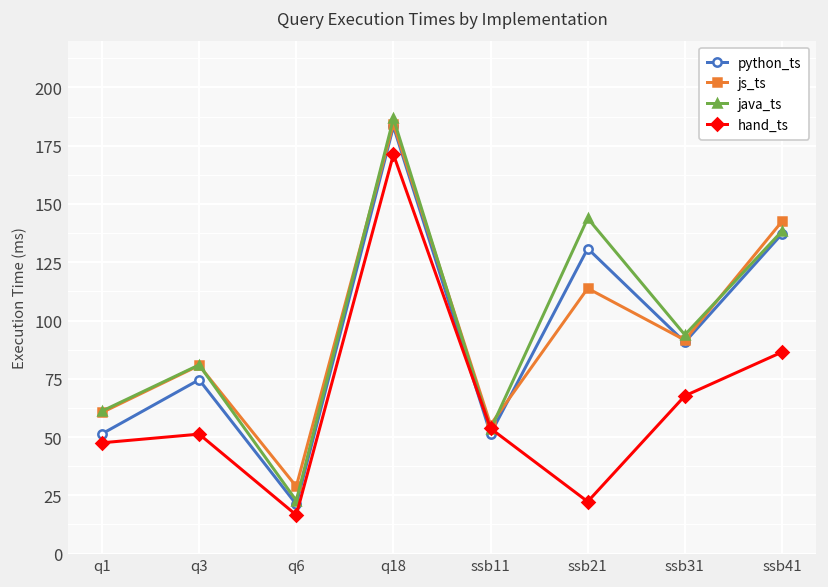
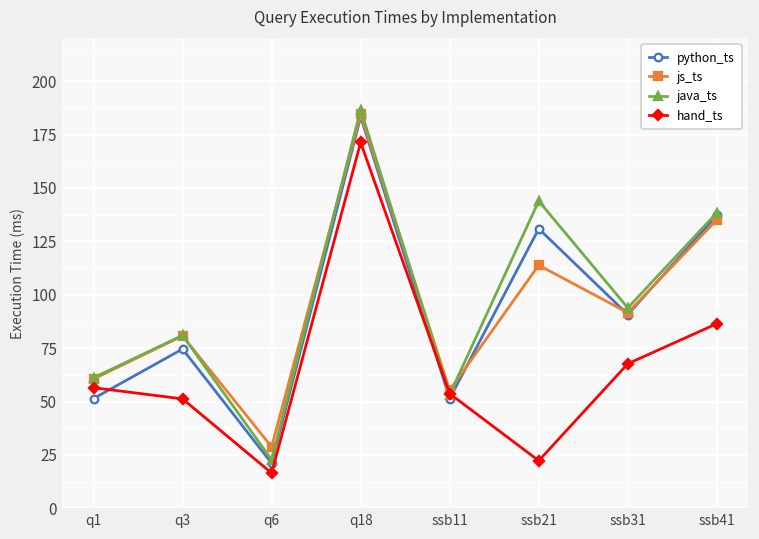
  {
    "python_ts": {
      "q1": 51,
      "q3": 75,
      "q6": 21,
      "ssb11": 51,
      "ssb21": 131
    },
    "js_ts": {
      "q6": 29,
      "ssb11": 55,
      "ssb21": 114,
-     "ssb41": 143
+     "ssb41": 135
    },
    "java_ts": {
      "q6": 23,
      "q18": 187,
      "ssb21": 144,
      "ssb31": 94
    },
    "hand_ts": {
-     "q1": 48,
+     "q1": 56,
      "q3": 51,
      "q6": 17,
      "q18": 171,
      "ssb21": 22,
      "ssb31": 68,
      "ssb41": 86
    }
  }
